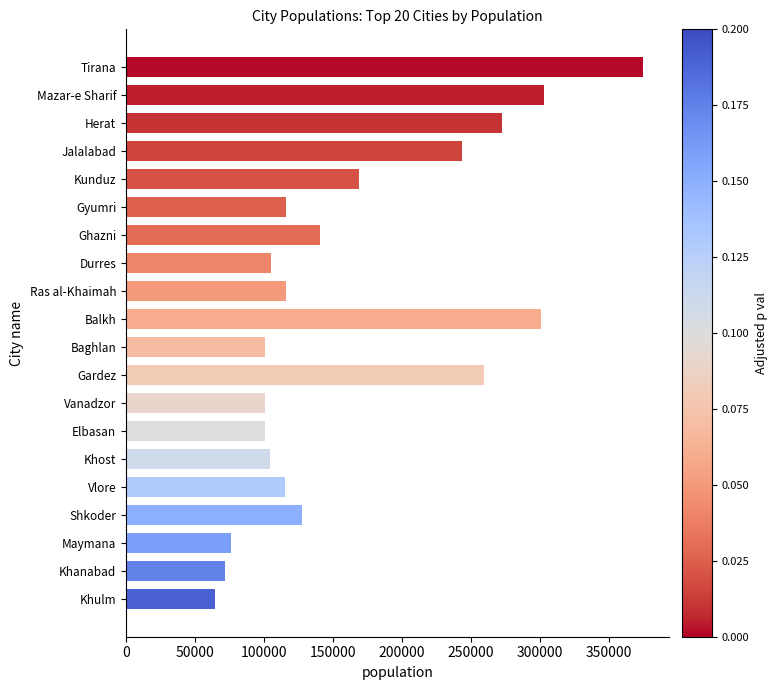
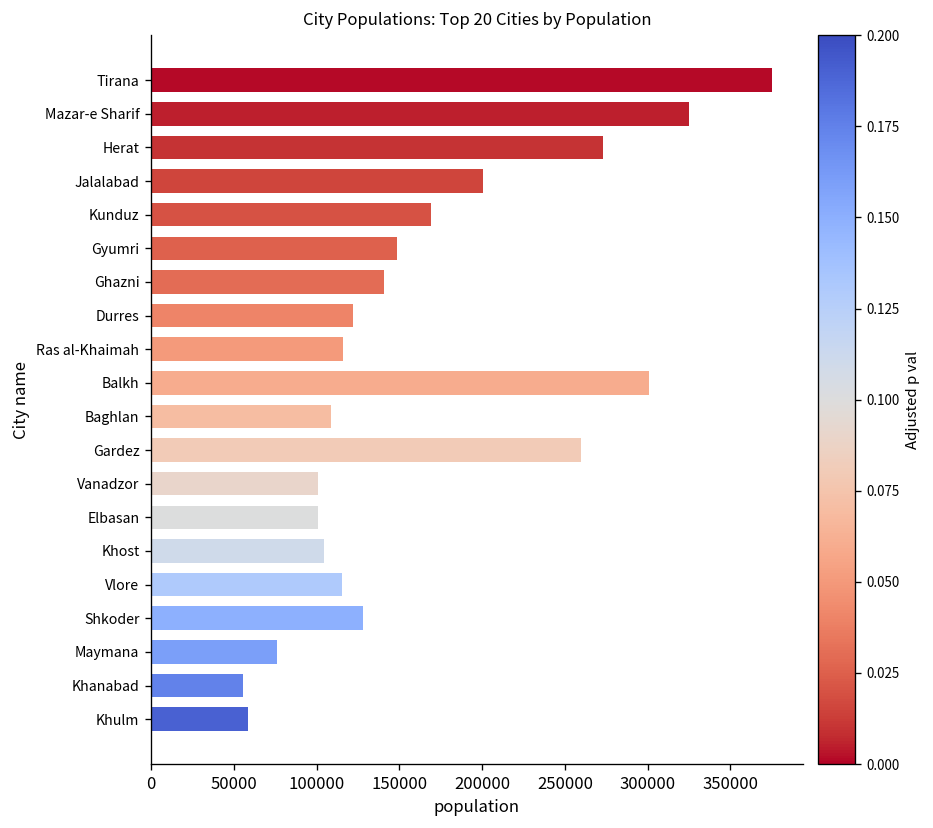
  {
    "Tirana": 375000,
-   "Mazar-e Sharif": 303000,
+   "Mazar-e Sharif": 325000,
    "Herat": 273000,
-   "Jalalabad": 243000,
+   "Jalalabad": 200000,
    "Kunduz": 169000,
-   "Gyumri": 116000,
+   "Gyumri": 148000,
    "Ghazni": 141000,
-   "Durres": 105000,
+   "Durres": 122000,
    "Ras al-Khaimah": 116000,
    "Balkh": 301000,
-   "Baghlan": 101000,
+   "Baghlan": 108000,
    "Gardez": 260000,
    "Vanadzor": 101000,
    "Elbasan": 101000,
    "Khost": 105000,
    "Vlore": 115000,
    "Shkoder": 128000,
    "Maymana": 76000,
-   "Khanabad": 72000,
-   "Khulm": 65000
+   "Khanabad": 56000,
+   "Khulm": 59000
  }
